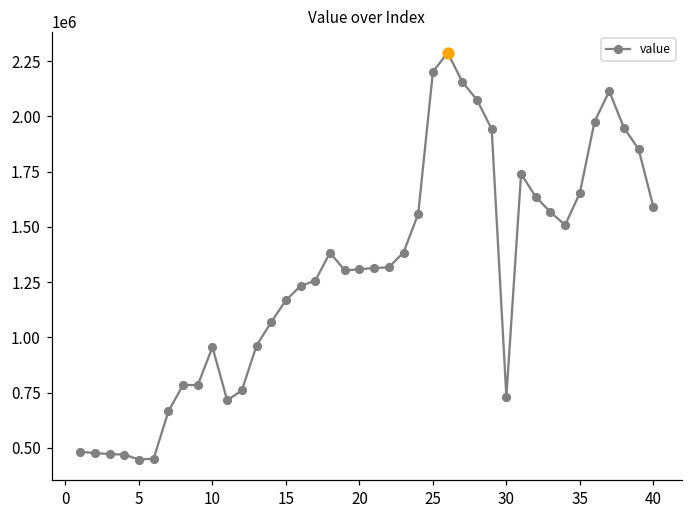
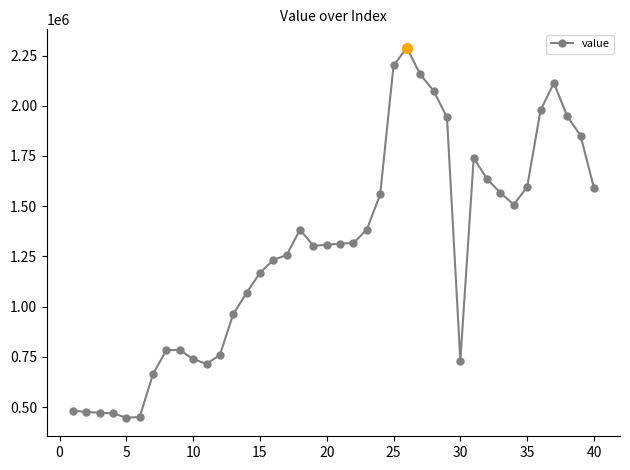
  {
    "value": {
      "5": 450000,
-     "10": 960000,
+     "10": 740000,
      "15": 1170000,
      "20": 1310000,
      "25": 2200000,
      "30": 730000,
-     "35": 1650000,
+     "35": 1600000,
      "40": 1590000
    }
  }
